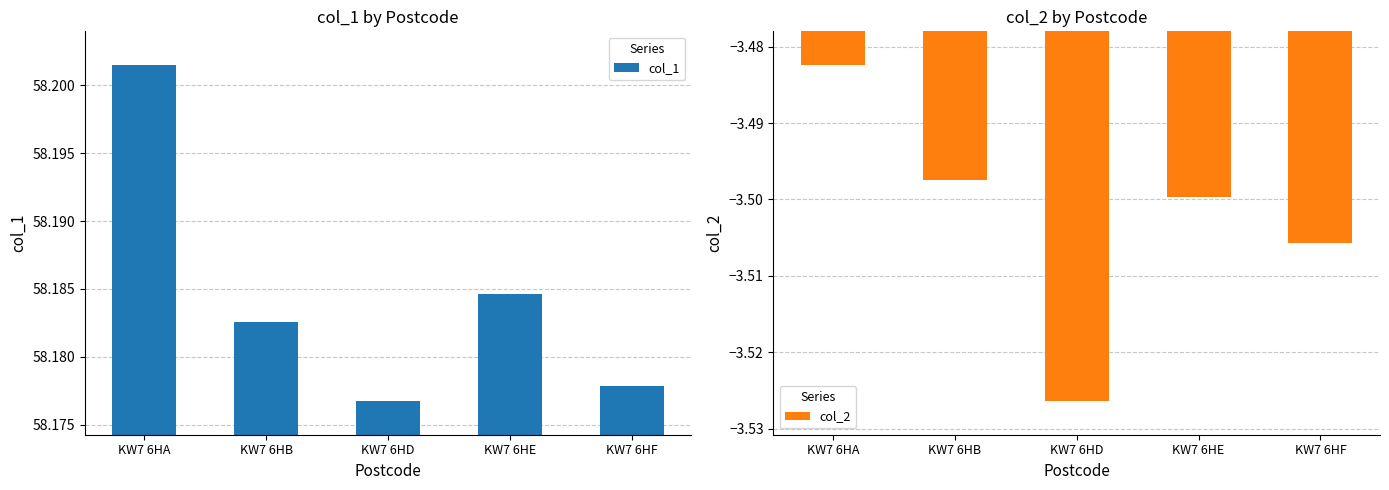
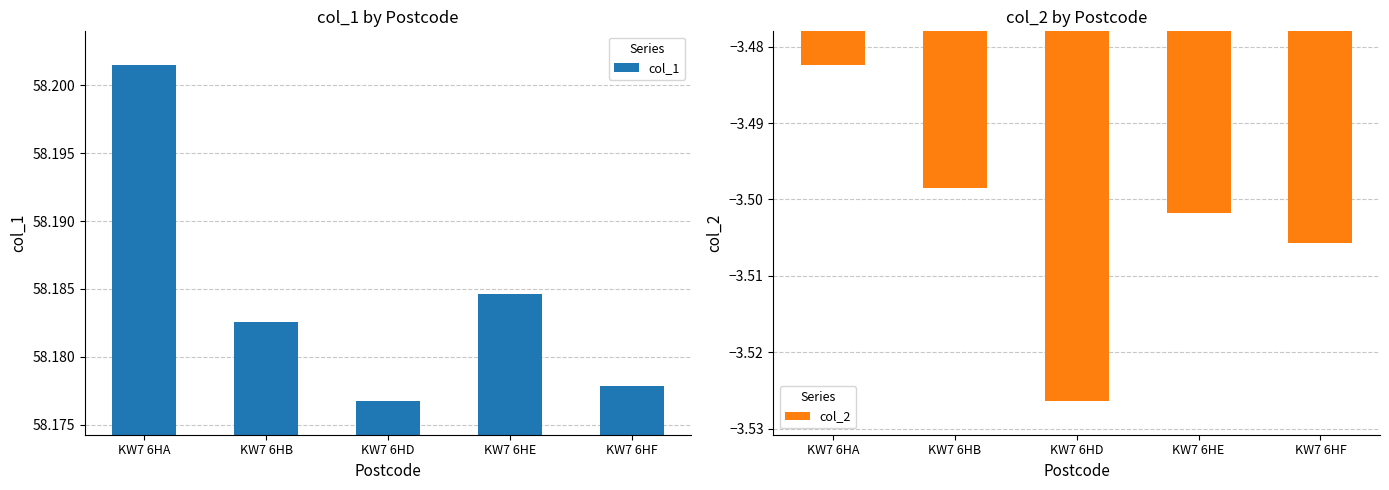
  {
    "col_1 by Postcode": {
      "KW7 6HA": 58.2015,
      "KW7 6HB": 58.1825,
      "KW7 6HD": 58.1767,
      "KW7 6HE": 58.1846,
      "KW7 6HF": 58.1779
    },
    "col_2 by Postcode": {
      "KW7 6HA": -3.482,
-     "KW7 6HB": -3.497,
+     "KW7 6HB": -3.499,
      "KW7 6HD": -3.526,
-     "KW7 6HE": -3.500,
+     "KW7 6HE": -3.502,
      "KW7 6HF": -3.506
    }
  }
